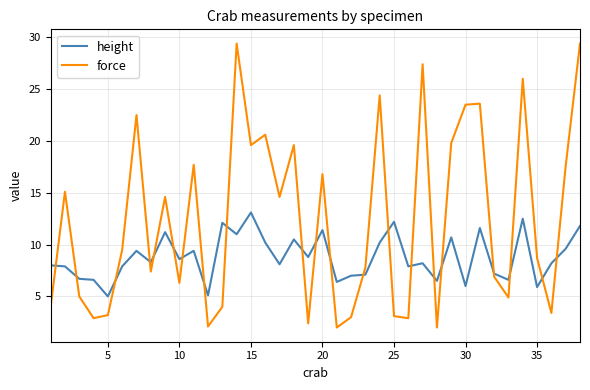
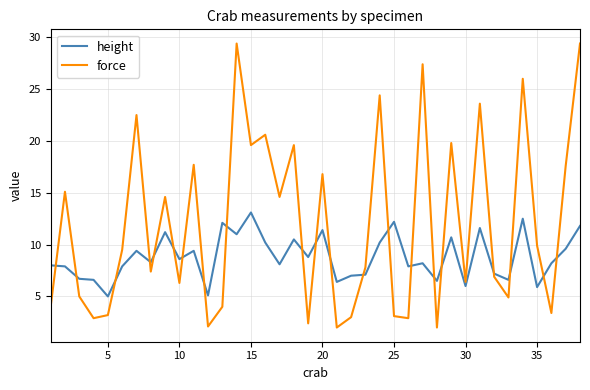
  {
    "height": {
      "5": 5.0,
      "10": 8.6,
      "15": 13.1,
      "20": 11.4,
      "25": 12.2,
      "30": 6.0,
      "35": 5.9
    },
    "force": {
      "5": 3.2,
      "10": 6.3,
      "15": 19.6,
      "20": 16.8,
      "25": 3.1,
-     "30": 23.5,
-     "35": 8.7
+     "30": 6.4,
+     "35": 9.9
    }
  }
